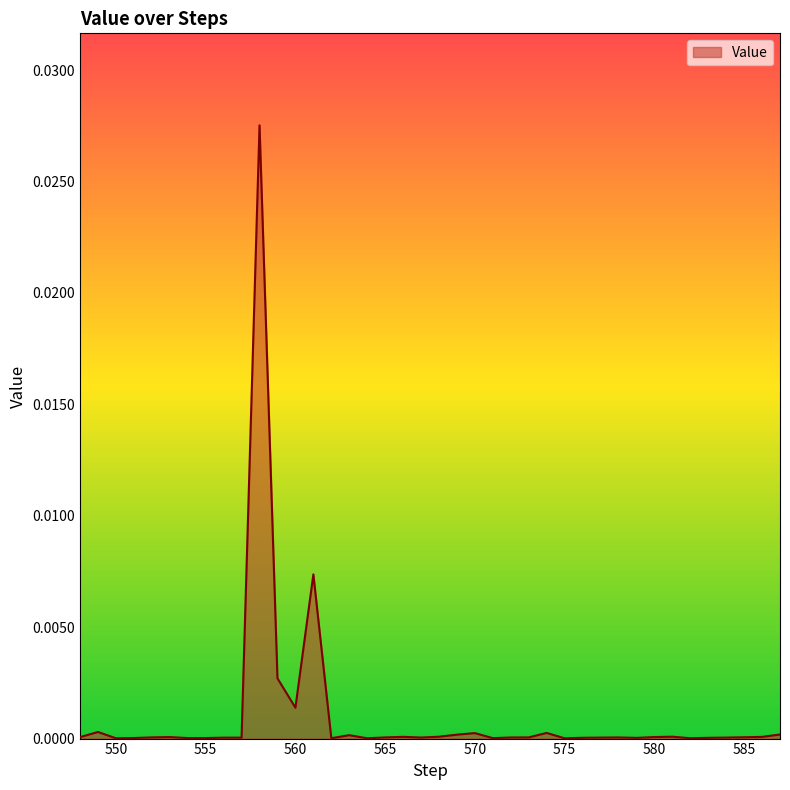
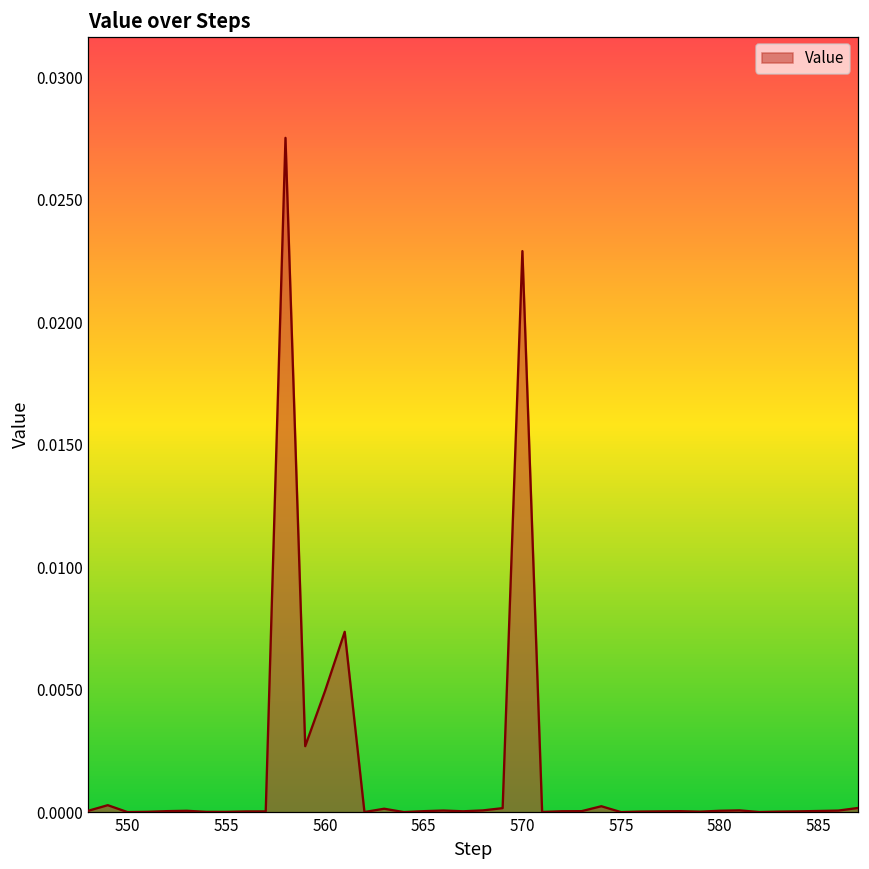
  {
    "550": 0.0000,
    "555": 0.0000,
-   "560": 0.0014,
+   "560": 0.0049,
    "565": 0.0001,
-   "570": 0.0002,
+   "570": 0.0229,
    "575": 0.0000,
    "580": 0.0001,
    "585": 0.0001
  }
